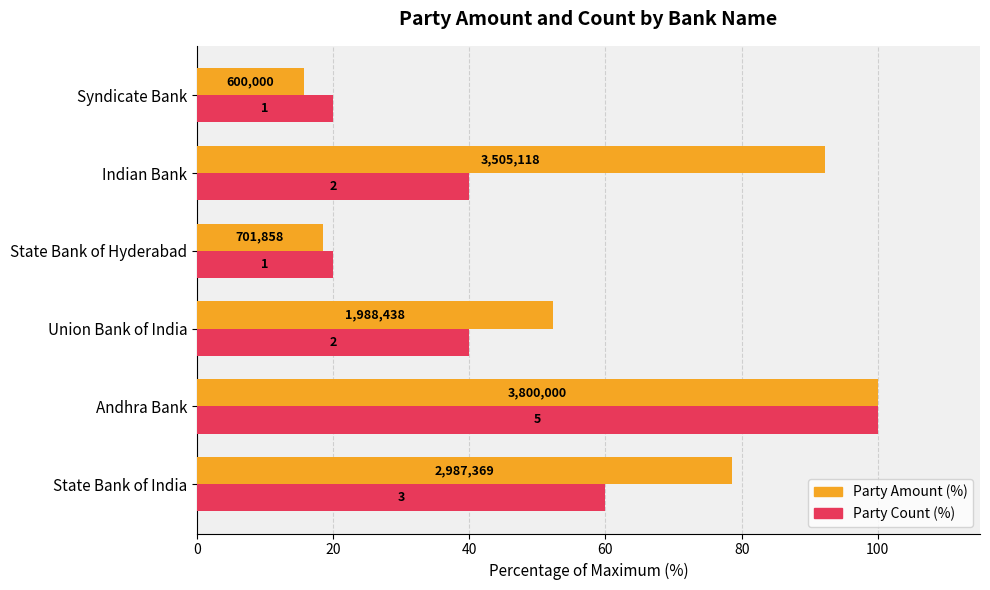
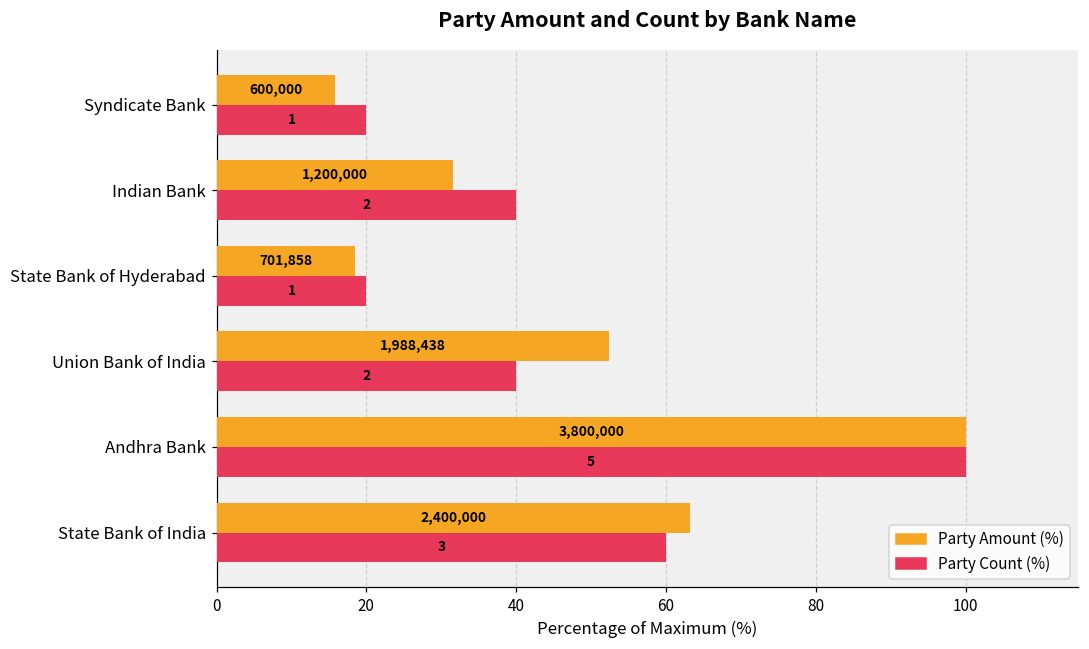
  {
    "Party Amount (%)": {
-     "Indian Bank": "3,505,118",
-     "State Bank of India": "2,987,369"
+     "Indian Bank": "1,200,000",
+     "State Bank of India": "2,400,000"
    }
  }
